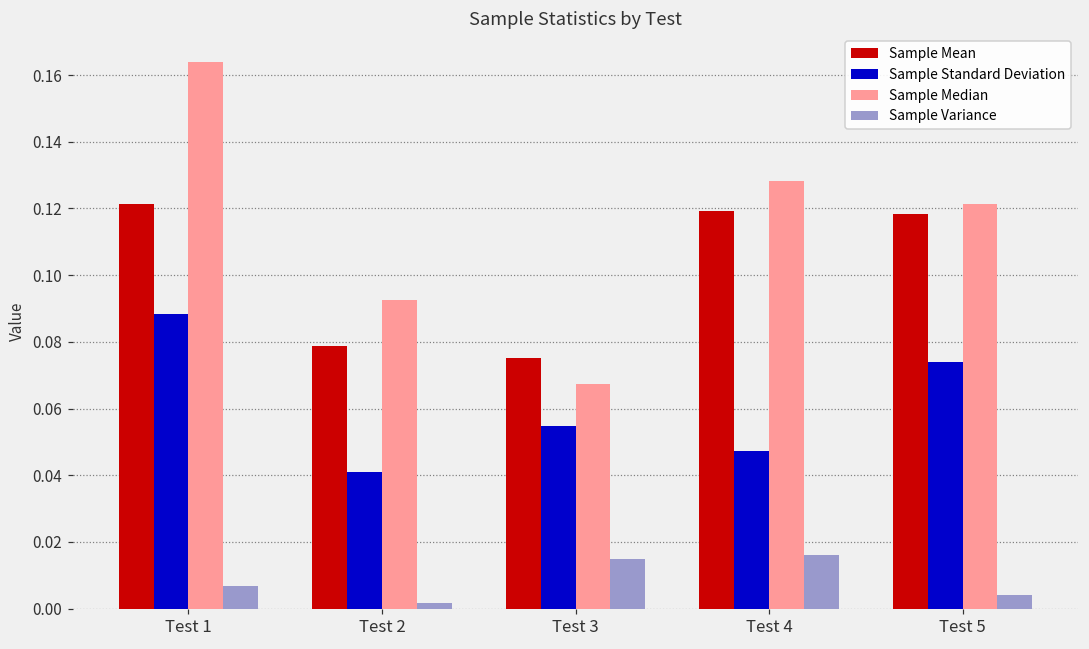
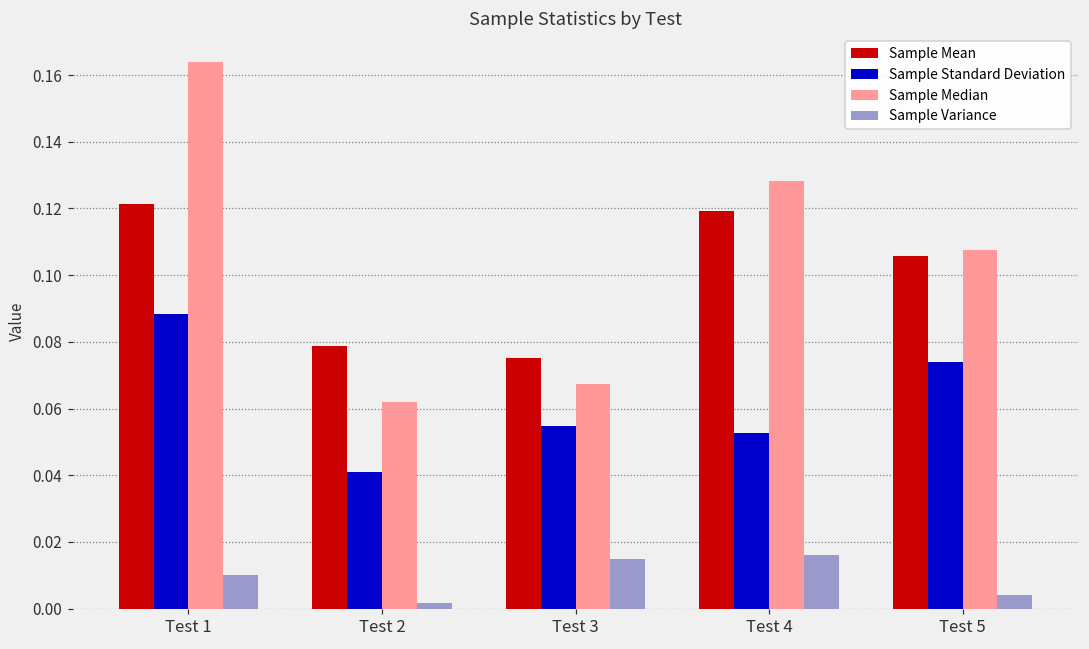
  {
    "Sample Mean": {
      "Test 1": 0.121,
      "Test 2": 0.079,
      "Test 3": 0.075,
      "Test 4": 0.119,
-     "Test 5": 0.118
+     "Test 5": 0.106
    },
    "Sample Standard Deviation": {
      "Test 1": 0.088,
      "Test 2": 0.041,
      "Test 3": 0.055,
-     "Test 4": 0.047,
+     "Test 4": 0.053,
      "Test 5": 0.074
    },
    "Sample Median": {
      "Test 1": 0.164,
-     "Test 2": 0.092,
+     "Test 2": 0.062,
      "Test 3": 0.067,
      "Test 4": 0.128,
-     "Test 5": 0.121
+     "Test 5": 0.108
    },
    "Sample Variance": {
-     "Test 1": 0.007,
+     "Test 1": 0.010,
      "Test 2": 0.002,
      "Test 3": 0.015,
      "Test 4": 0.016,
      "Test 5": 0.004
    }
  }
